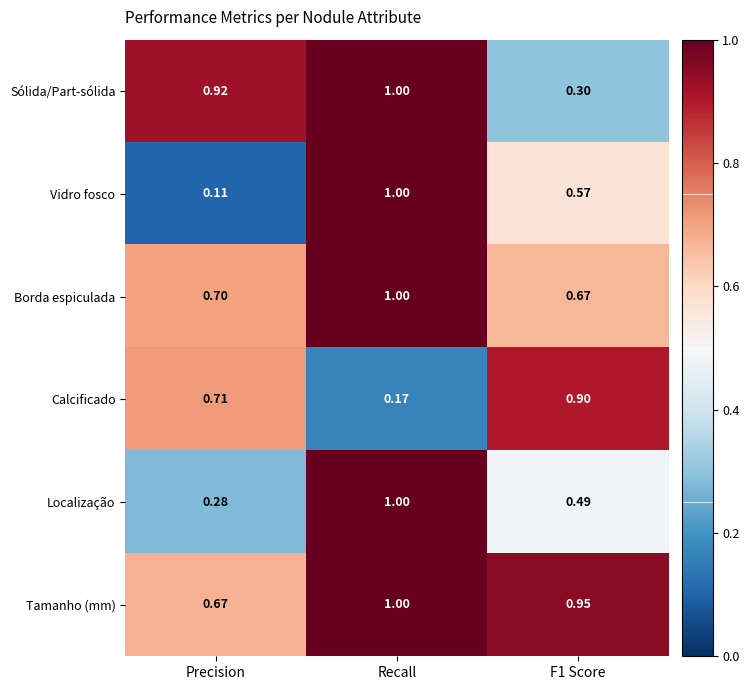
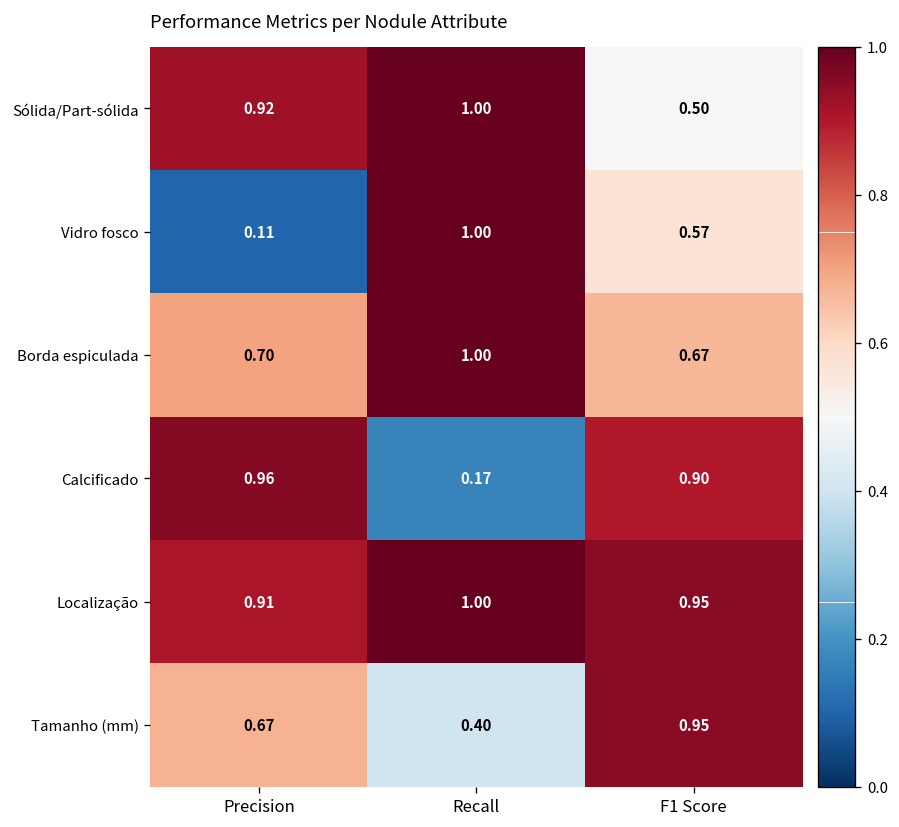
  {
    "Sólida/Part-sólida": {
      "Precision": 0.92,
      "Recall": 1.00,
-     "F1 Score": 0.30
+     "F1 Score": 0.50
    },
    "Vidro fosco": {
      "Precision": 0.11,
      "Recall": 1.00,
      "F1 Score": 0.57
    },
    "Borda espiculada": {
      "Precision": 0.70,
      "Recall": 1.00,
      "F1 Score": 0.67
    },
    "Calcificado": {
-     "Precision": 0.71,
+     "Precision": 0.96,
      "Recall": 0.17,
      "F1 Score": 0.90
    },
    "Localização": {
-     "Precision": 0.28,
+     "Precision": 0.91,
      "Recall": 1.00,
-     "F1 Score": 0.49
+     "F1 Score": 0.95
    },
    "Tamanho (mm)": {
      "Precision": 0.67,
-     "Recall": 1.00,
+     "Recall": 0.40,
      "F1 Score": 0.95
    }
  }
